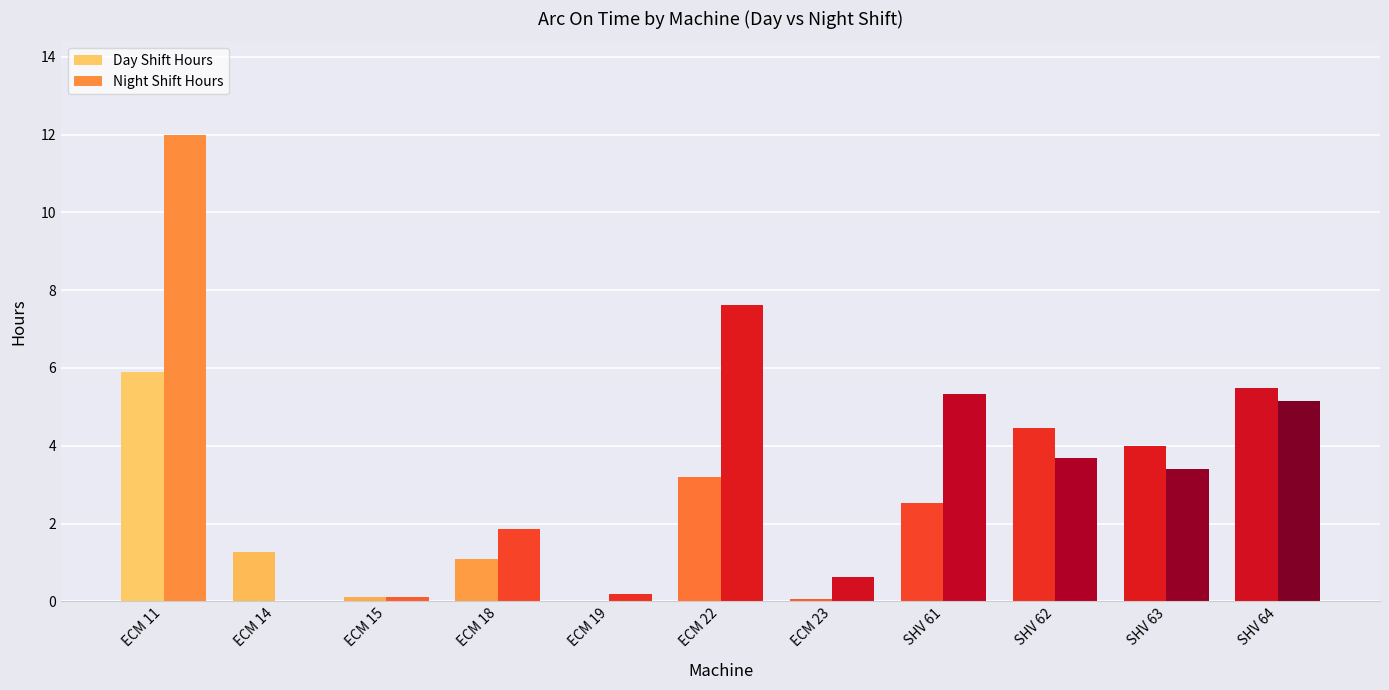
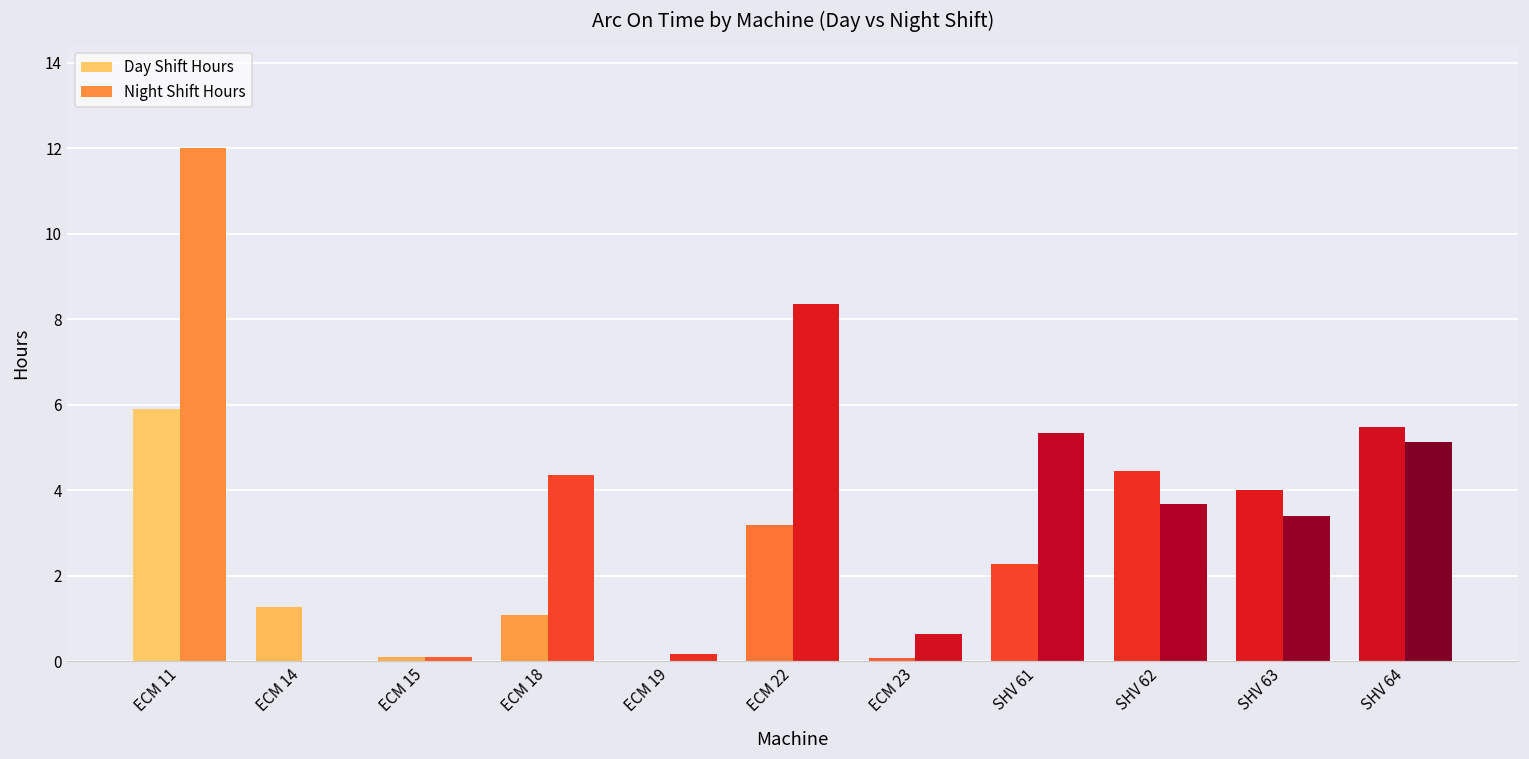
  {
    "Day Shift Hours": {
      "ECM 11": 5.9,
      "ECM 14": 1.3,
      "ECM 15": 0.1,
      "ECM 18": 1.1,
      "ECM 19": 0.0,
      "ECM 22": 3.2,
      "ECM 23": 0.1,
-     "SHV 61": 2.5,
+     "SHV 61": 2.3,
      "SHV 62": 4.5,
      "SHV 63": 4.0,
      "SHV 64": 5.5
    },
    "Night Shift Hours": {
      "ECM 11": 12.0,
      "ECM 14": 0.0,
      "ECM 15": 0.1,
-     "ECM 18": 1.9,
+     "ECM 18": 4.4,
      "ECM 19": 0.2,
-     "ECM 22": 7.6,
+     "ECM 22": 8.4,
      "ECM 23": 0.6,
      "SHV 61": 5.3,
      "SHV 62": 3.7,
      "SHV 63": 3.4,
      "SHV 64": 5.1
    }
  }
